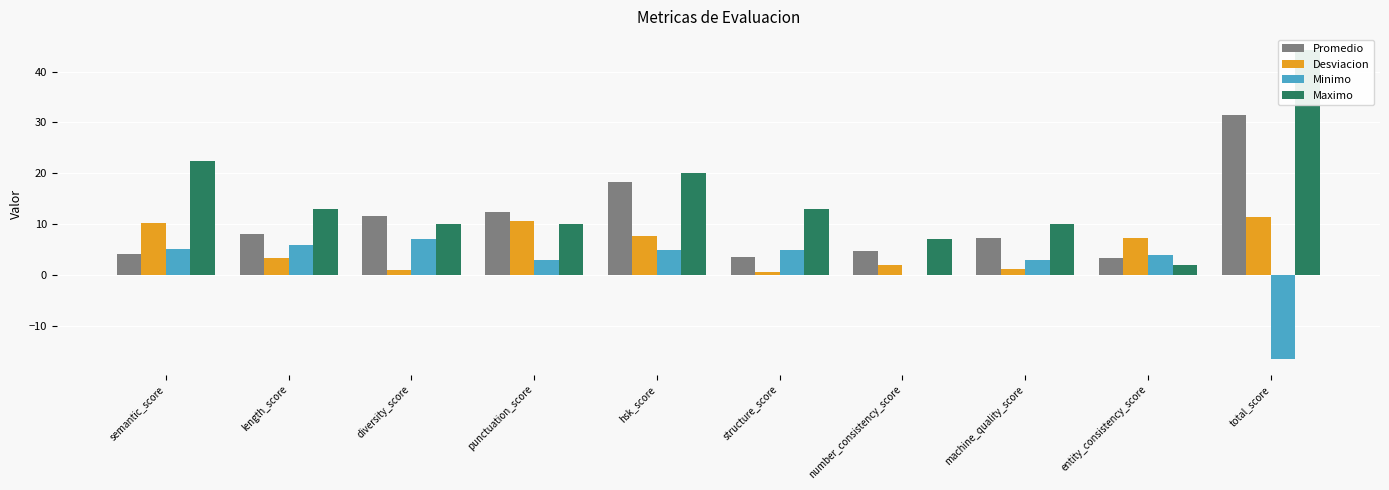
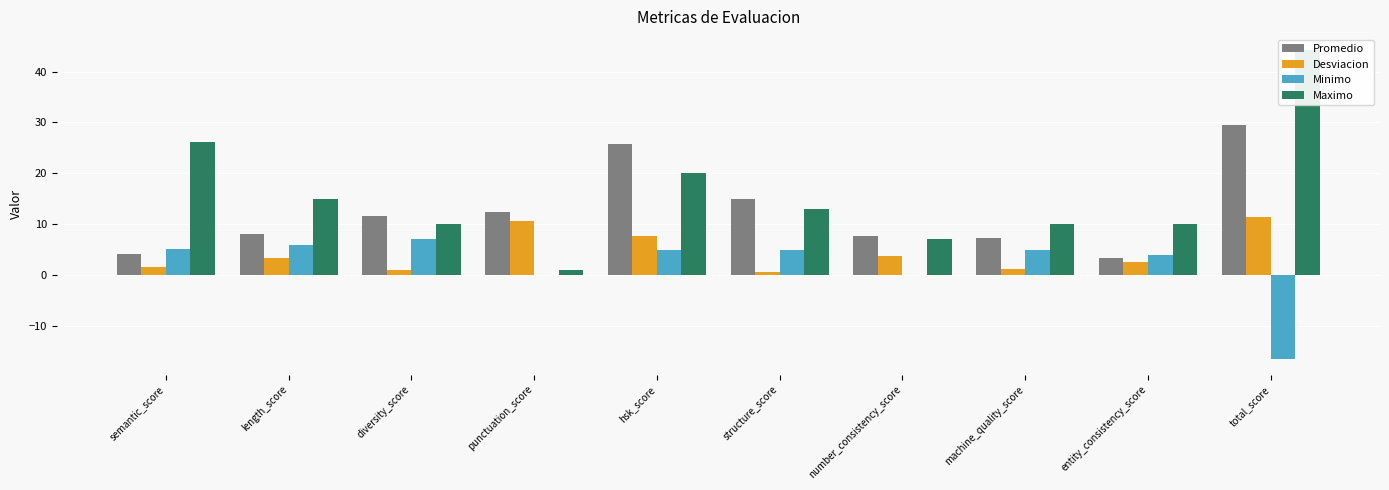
  {
    "Promedio": {
      "semantic_score": 4,
      "length_score": 8,
      "diversity_score": 12,
      "punctuation_score": 12,
-     "hsk_score": 18,
-     "structure_score": 4,
-     "number_consistency_score": 5,
+     "hsk_score": 26,
+     "structure_score": 15,
+     "number_consistency_score": 8,
      "machine_quality_score": 7,
      "entity_consistency_score": 3,
-     "total_score": 32
+     "total_score": 30
    },
    "Desviacion": {
-     "semantic_score": 10,
+     "semantic_score": 2,
      "length_score": 3,
      "diversity_score": 1,
      "punctuation_score": 11,
      "hsk_score": 8,
      "structure_score": 1,
-     "number_consistency_score": 2,
+     "number_consistency_score": 4,
      "machine_quality_score": 1,
-     "entity_consistency_score": 7,
+     "entity_consistency_score": 3,
      "total_score": 11
    },
    "Minimo": {
      "semantic_score": 5,
      "length_score": 6,
      "diversity_score": 7,
-     "punctuation_score": 3,
+     "punctuation_score": 0,
      "hsk_score": 5,
      "structure_score": 5,
      "number_consistency_score": 0,
-     "machine_quality_score": 3,
+     "machine_quality_score": 5,
      "entity_consistency_score": 4,
      "total_score": -17
    },
    "Maximo": {
-     "semantic_score": 22,
-     "length_score": 13,
+     "semantic_score": 26,
+     "length_score": 15,
      "diversity_score": 10,
-     "punctuation_score": 10,
+     "punctuation_score": 1,
      "hsk_score": 20,
      "structure_score": 13,
      "number_consistency_score": 7,
      "machine_quality_score": 10,
-     "entity_consistency_score": 2
+     "entity_consistency_score": 10
    }
  }
